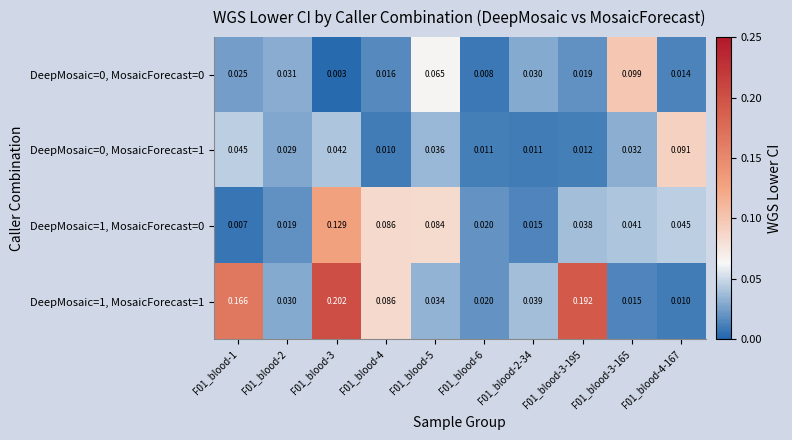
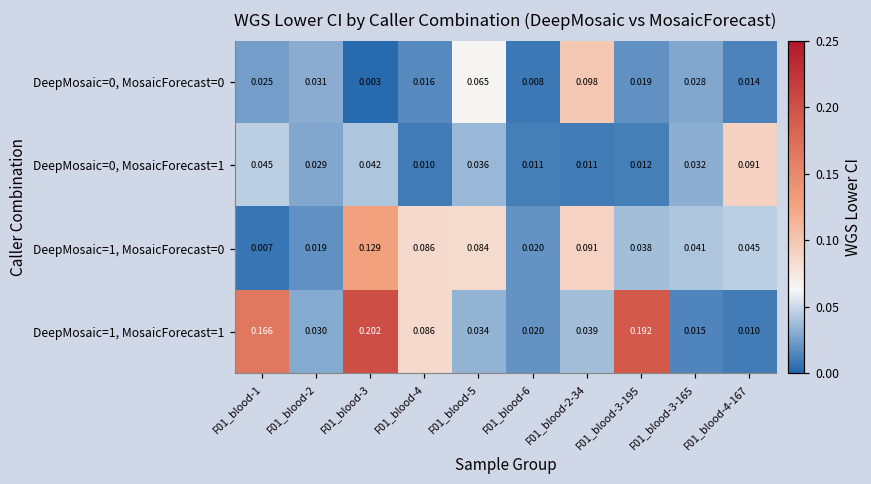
  {
    "DeepMosaic=0, MosaicForecast=0": {
      "F01_blood-1": 0.025,
      "F01_blood-2": 0.031,
      "F01_blood-3": 0.003,
      "F01_blood-4": 0.016,
      "F01_blood-5": 0.065,
      "F01_blood-6": 0.008,
-     "F01_blood-2-34": 0.030,
+     "F01_blood-2-34": 0.098,
      "F01_blood-3-195": 0.019,
-     "F01_blood-3-165": 0.099,
+     "F01_blood-3-165": 0.028,
      "F01_blood-4-167": 0.014
    },
    "DeepMosaic=0, MosaicForecast=1": {
      "F01_blood-1": 0.045,
      "F01_blood-2": 0.029,
      "F01_blood-3": 0.042,
      "F01_blood-4": 0.010,
      "F01_blood-5": 0.036,
      "F01_blood-6": 0.011,
      "F01_blood-2-34": 0.011,
      "F01_blood-3-195": 0.012,
      "F01_blood-3-165": 0.032,
      "F01_blood-4-167": 0.091
    },
    "DeepMosaic=1, MosaicForecast=0": {
      "F01_blood-1": 0.007,
      "F01_blood-2": 0.019,
      "F01_blood-3": 0.129,
      "F01_blood-4": 0.086,
      "F01_blood-5": 0.084,
      "F01_blood-6": 0.020,
-     "F01_blood-2-34": 0.015,
+     "F01_blood-2-34": 0.091,
      "F01_blood-3-195": 0.038,
      "F01_blood-3-165": 0.041,
      "F01_blood-4-167": 0.045
    },
    "DeepMosaic=1, MosaicForecast=1": {
      "F01_blood-1": 0.166,
      "F01_blood-2": 0.030,
      "F01_blood-3": 0.202,
      "F01_blood-4": 0.086,
      "F01_blood-5": 0.034,
      "F01_blood-6": 0.020,
      "F01_blood-2-34": 0.039,
      "F01_blood-3-195": 0.192,
      "F01_blood-3-165": 0.015,
      "F01_blood-4-167": 0.010
    }
  }
